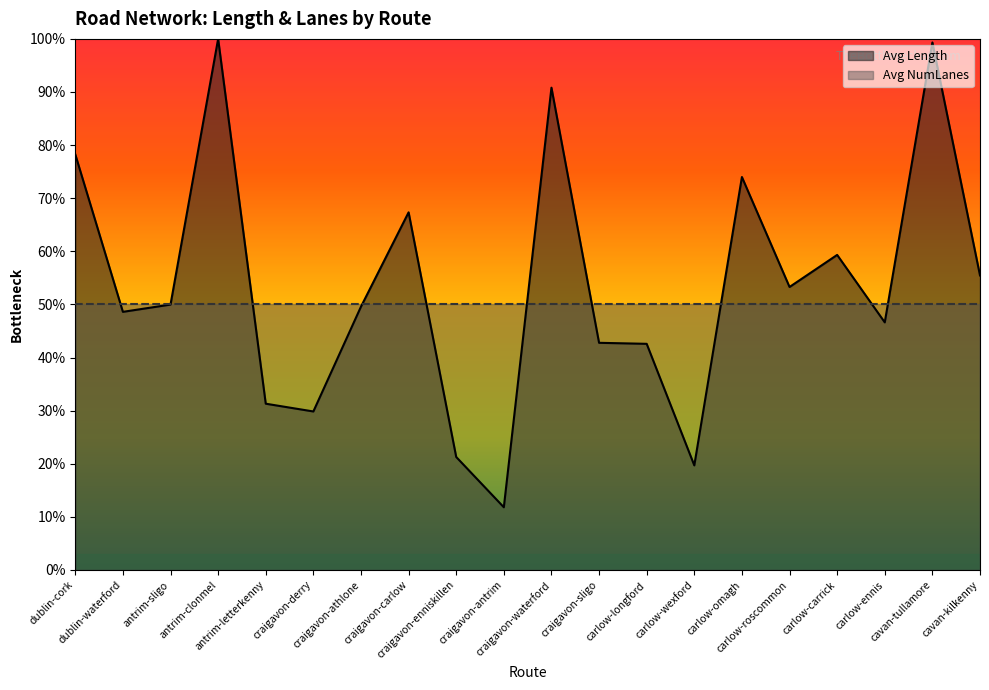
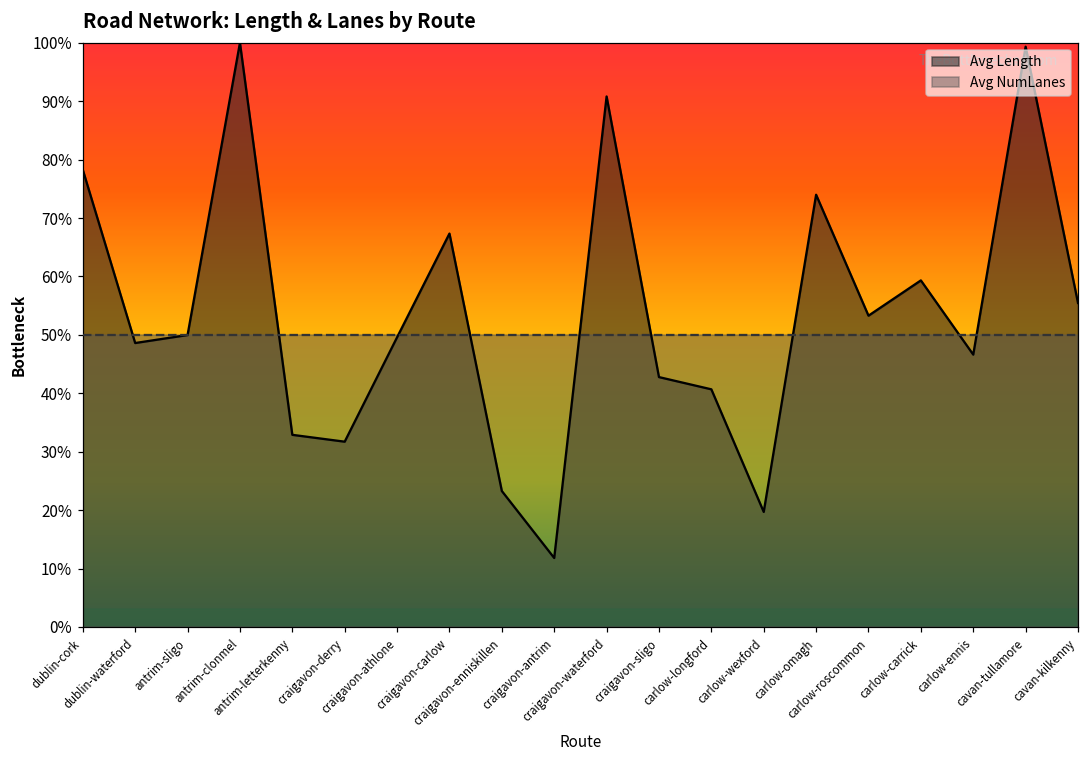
  {
    "Avg Length": {
      "dublin-cork": "78%",
      "dublin-waterford": "49%",
      "antrim-clonmel": "100%",
-     "antrim-letterkenny": "31%",
-     "craigavon-derry": "30%",
+     "antrim-letterkenny": "33%",
+     "craigavon-derry": "32%",
      "craigavon-carlow": "67%",
-     "craigavon-enniskillen": "21%",
+     "craigavon-enniskillen": "23%",
      "craigavon-antrim": "12%",
      "craigavon-waterford": "91%",
      "craigavon-sligo": "43%",
-     "carlow-longford": "43%",
+     "carlow-longford": "41%",
      "carlow-wexford": "20%",
      "carlow-omagh": "74%",
      "carlow-roscommon": "53%",
      "carlow-carrick": "59%",
      "carlow-ennis": "47%",
      "cavan-tullamore": "99%",
      "cavan-kilkenny": "55%"
    },
    "Avg NumLanes": {
      "dublin-cork": "50%",
      "dublin-waterford": "50%",
      "antrim-clonmel": "50%",
      "antrim-letterkenny": "50%",
      "craigavon-derry": "50%",
      "craigavon-carlow": "50%",
      "craigavon-enniskillen": "50%",
      "craigavon-antrim": "50%",
      "craigavon-waterford": "50%",
      "craigavon-sligo": "50%",
      "carlow-longford": "50%",
      "carlow-wexford": "50%",
      "carlow-omagh": "50%",
      "carlow-roscommon": "50%",
      "carlow-carrick": "50%",
      "carlow-ennis": "50%",
      "cavan-tullamore": "50%",
      "cavan-kilkenny": "50%"
    }
  }
